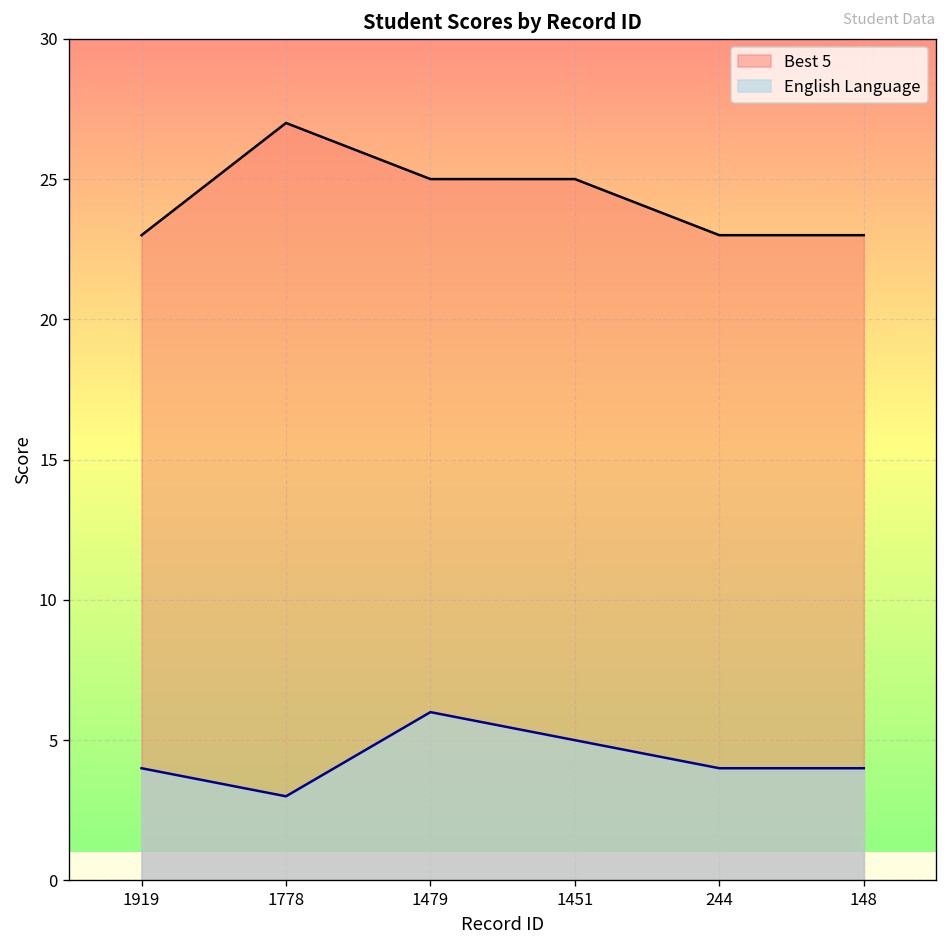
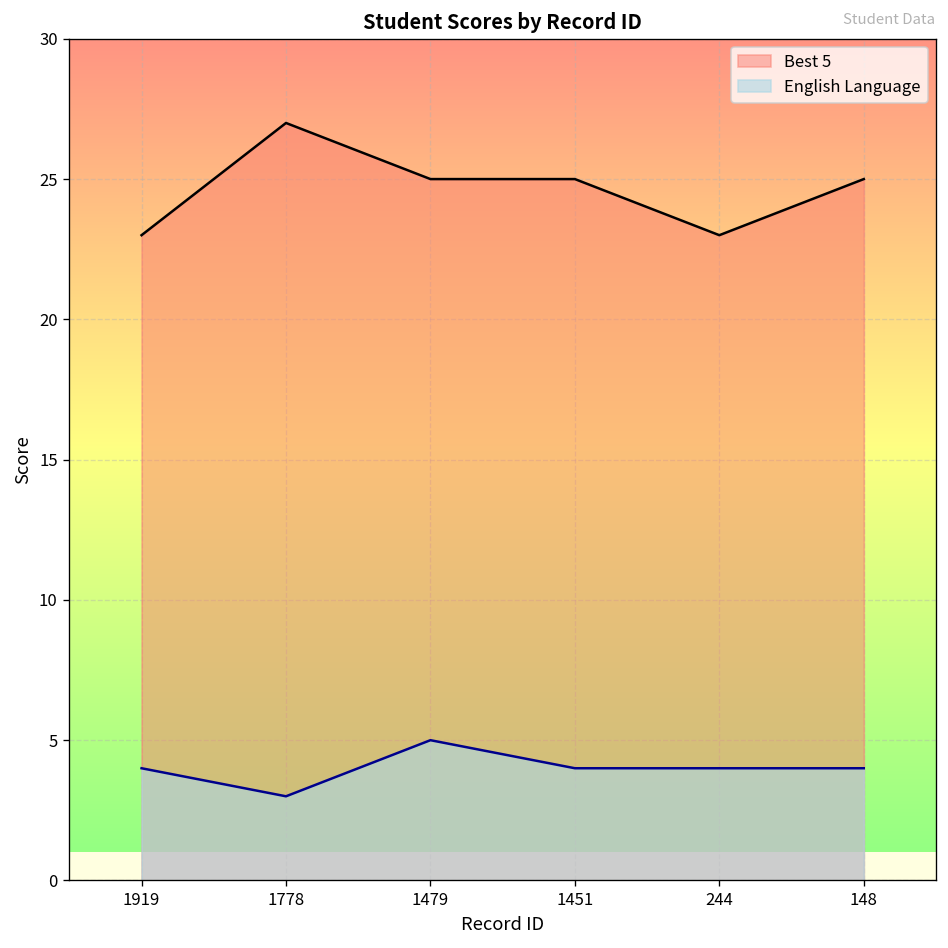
  {
    "Best 5": {
      "1919": 23,
      "1778": 27,
      "1479": 25,
      "1451": 25,
      "244": 23,
-     "148": 23
+     "148": 25
    },
    "English Language": {
      "1919": 4,
      "1778": 3,
-     "1479": 6,
-     "1451": 5,
+     "1479": 5,
+     "1451": 4,
      "244": 4,
      "148": 4
    }
  }
